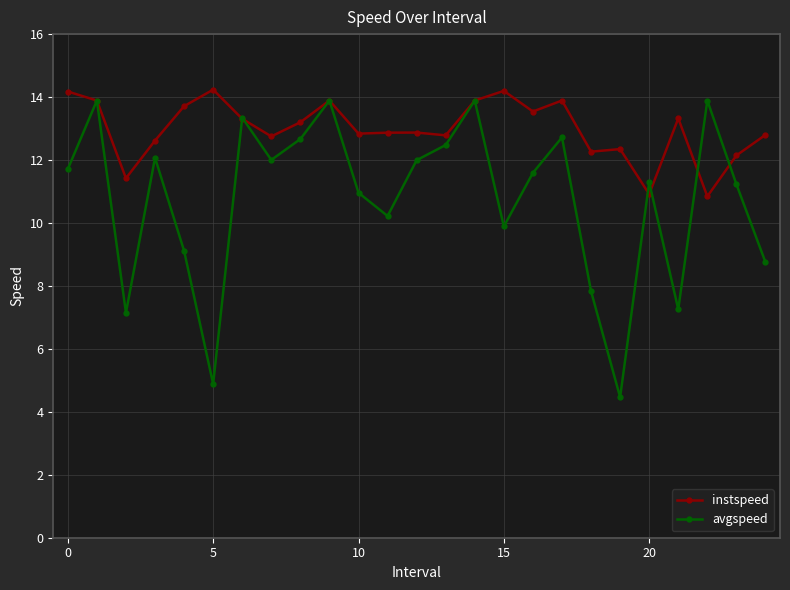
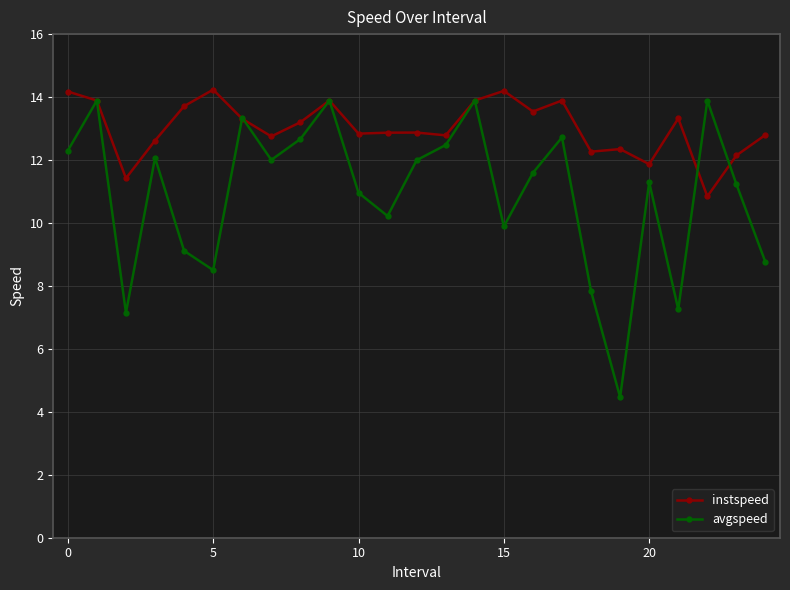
  {
    "instspeed": {
      "0": 14.2,
      "5": 14.2,
      "10": 12.8,
      "15": 14.2,
-     "20": 10.9
+     "20": 11.9
    },
    "avgspeed": {
-     "0": 11.7,
-     "5": 4.9,
+     "0": 12.3,
+     "5": 8.5,
      "10": 11.0,
      "15": 9.9,
      "20": 11.3
    }
  }
